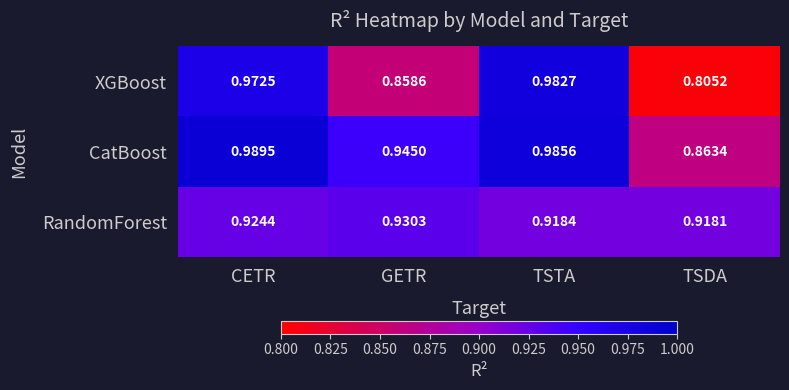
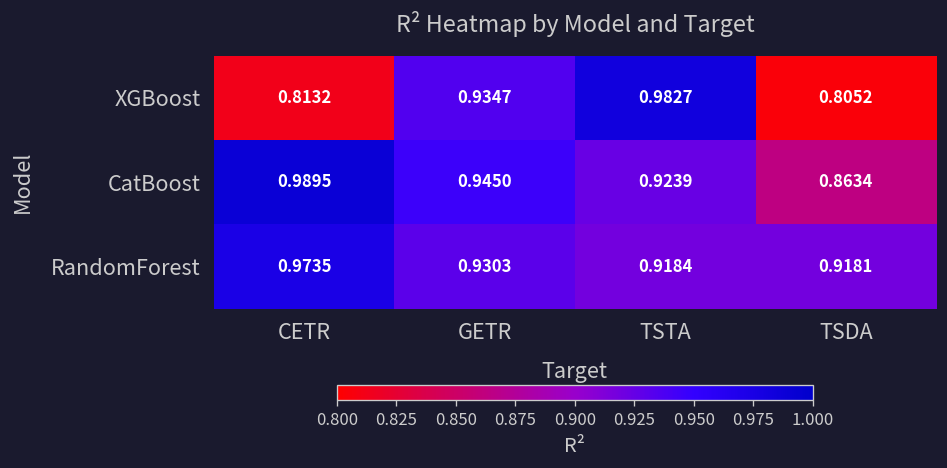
  {
    "XGBoost": {
-     "CETR": 0.9725,
-     "GETR": 0.8586,
+     "CETR": 0.8132,
+     "GETR": 0.9347,
      "TSTA": 0.9827,
      "TSDA": 0.8052
    },
    "CatBoost": {
      "CETR": 0.9895,
      "GETR": 0.9450,
-     "TSTA": 0.9856,
+     "TSTA": 0.9239,
      "TSDA": 0.8634
    },
    "RandomForest": {
-     "CETR": 0.9244,
+     "CETR": 0.9735,
      "GETR": 0.9303,
      "TSTA": 0.9184,
      "TSDA": 0.9181
    }
  }
